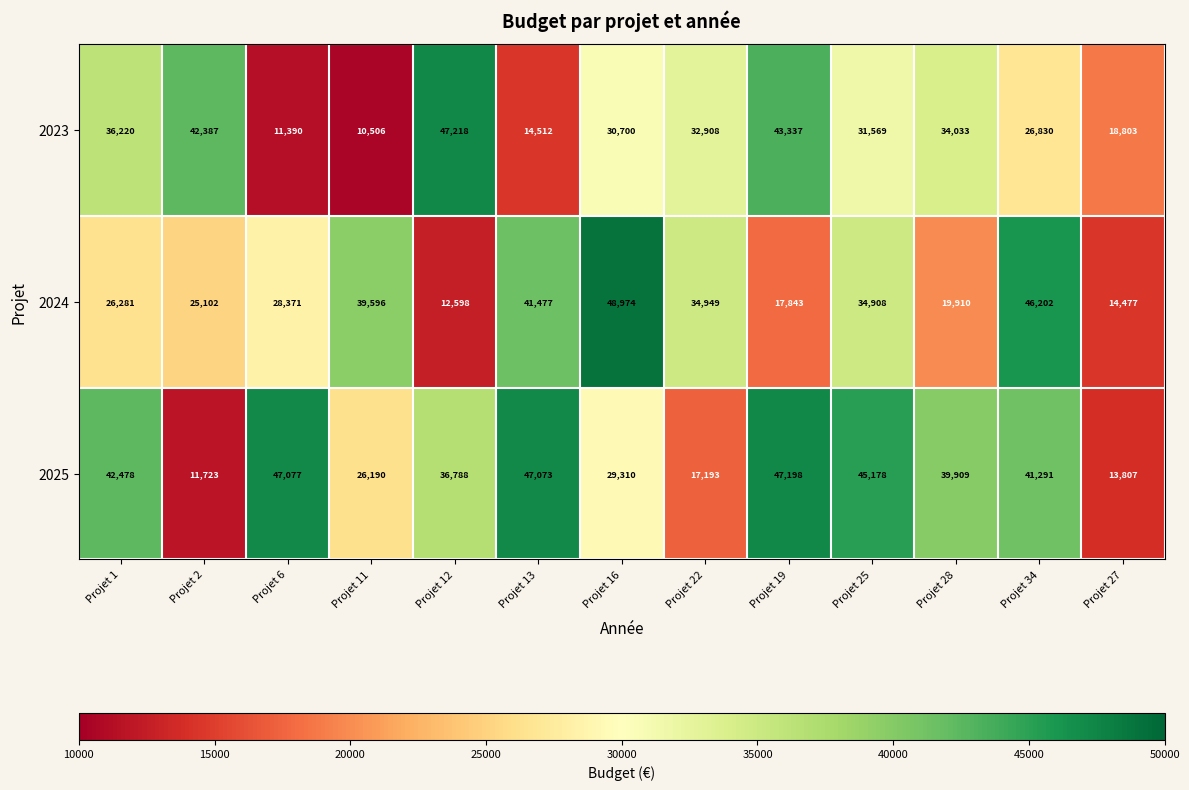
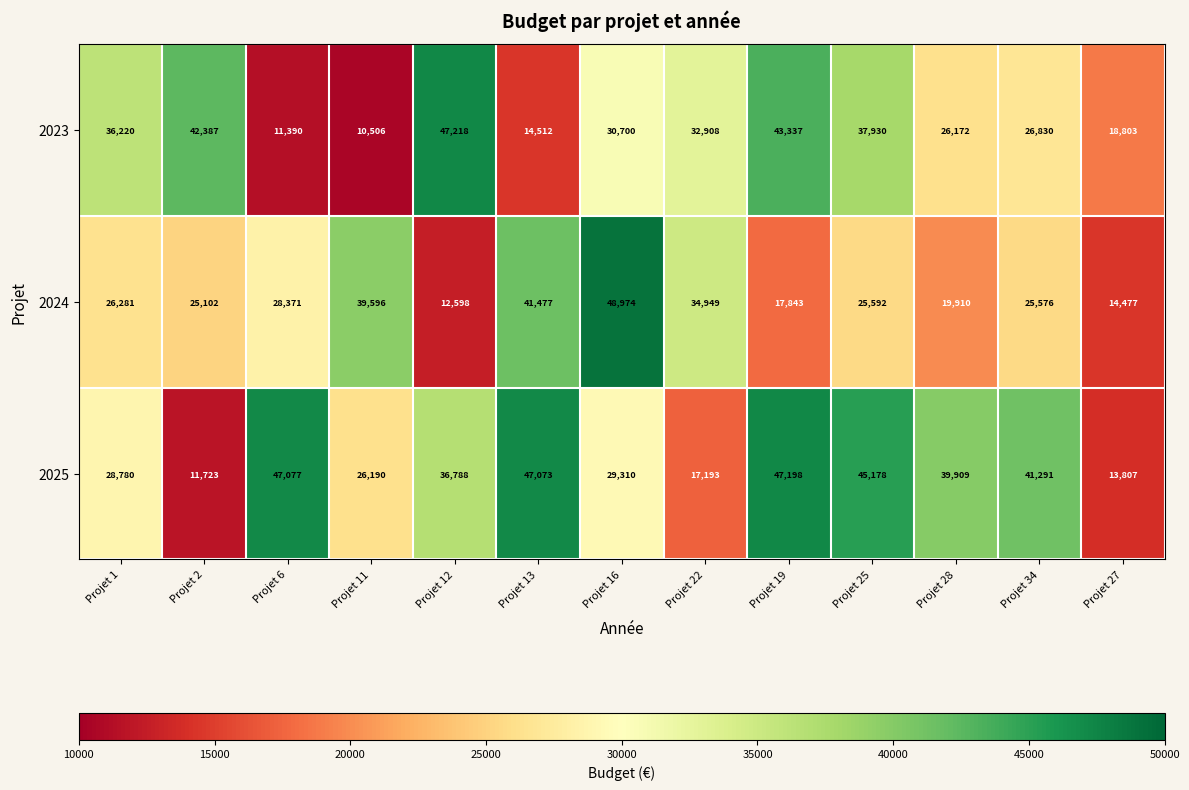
  {
    "2023": {
      "Projet 1": "36,220",
      "Projet 2": "42,387",
      "Projet 6": "11,390",
      "Projet 11": "10,506",
      "Projet 12": "47,218",
      "Projet 13": "14,512",
      "Projet 16": "30,700",
      "Projet 22": "32,908",
      "Projet 19": "43,337",
-     "Projet 25": "31,569",
-     "Projet 28": "34,033",
+     "Projet 25": "37,930",
+     "Projet 28": "26,172",
      "Projet 34": "26,830",
      "Projet 27": "18,803"
    },
    "2024": {
      "Projet 1": "26,281",
      "Projet 2": "25,102",
      "Projet 6": "28,371",
      "Projet 11": "39,596",
      "Projet 12": "12,598",
      "Projet 13": "41,477",
      "Projet 16": "48,974",
      "Projet 22": "34,949",
      "Projet 19": "17,843",
-     "Projet 25": "34,908",
+     "Projet 25": "25,592",
      "Projet 28": "19,910",
-     "Projet 34": "46,202",
+     "Projet 34": "25,576",
      "Projet 27": "14,477"
    },
    "2025": {
-     "Projet 1": "42,478",
+     "Projet 1": "28,780",
      "Projet 2": "11,723",
      "Projet 6": "47,077",
      "Projet 11": "26,190",
      "Projet 12": "36,788",
      "Projet 13": "47,073",
      "Projet 16": "29,310",
      "Projet 22": "17,193",
      "Projet 19": "47,198",
      "Projet 25": "45,178",
      "Projet 28": "39,909",
      "Projet 34": "41,291",
      "Projet 27": "13,807"
    }
  }
